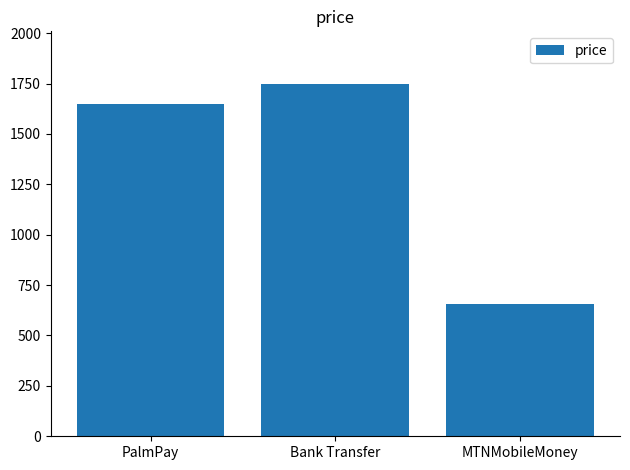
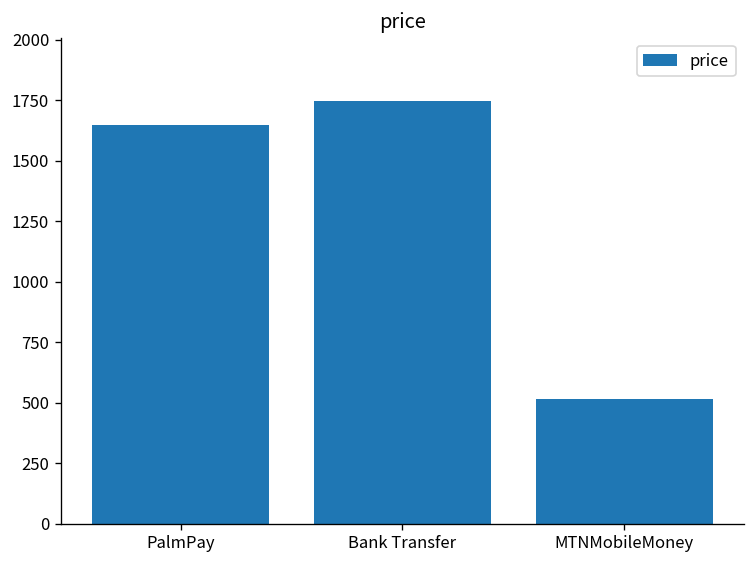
  {
    "PalmPay": 1650,
    "Bank Transfer": 1750,
-   "MTNMobileMoney": 660
+   "MTNMobileMoney": 520
  }
